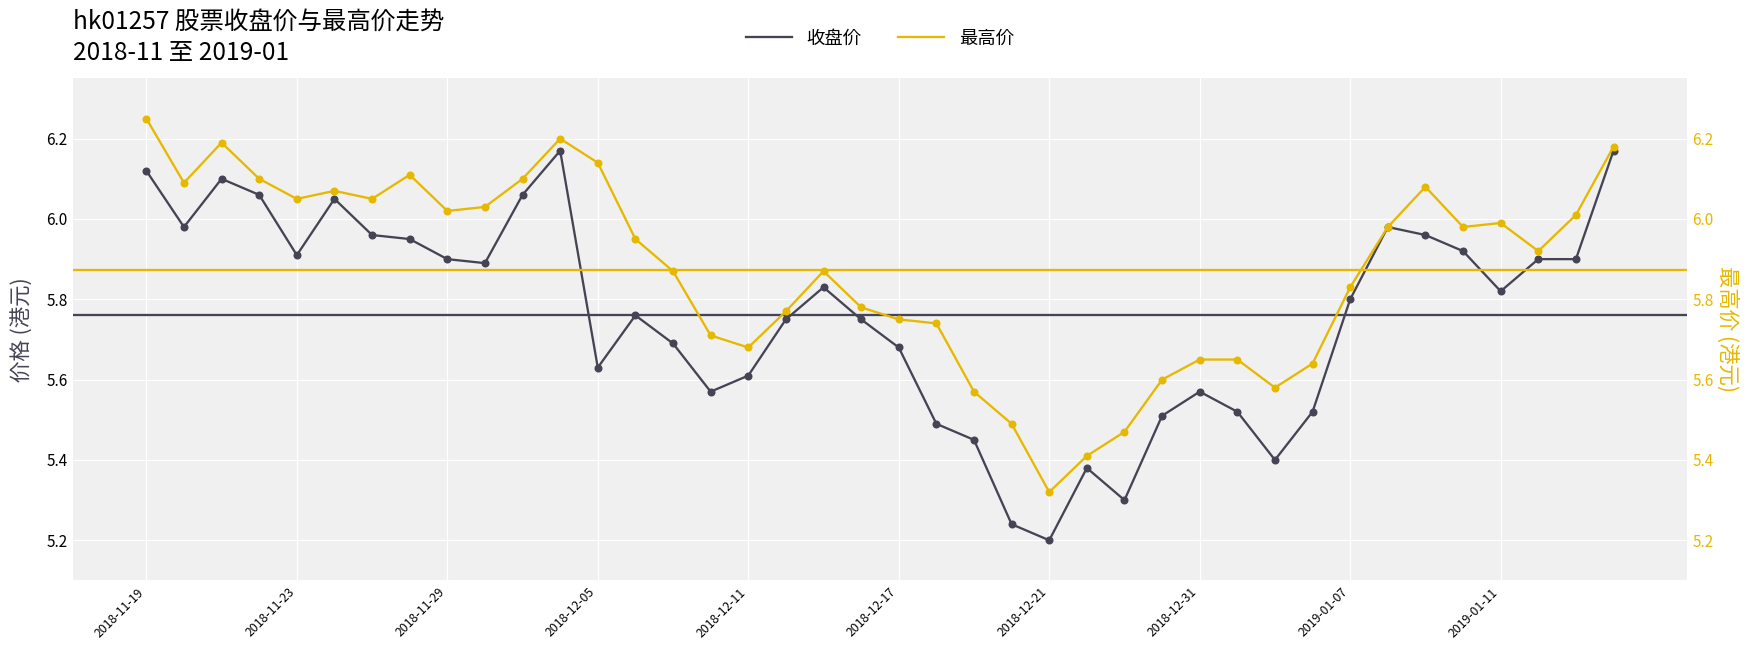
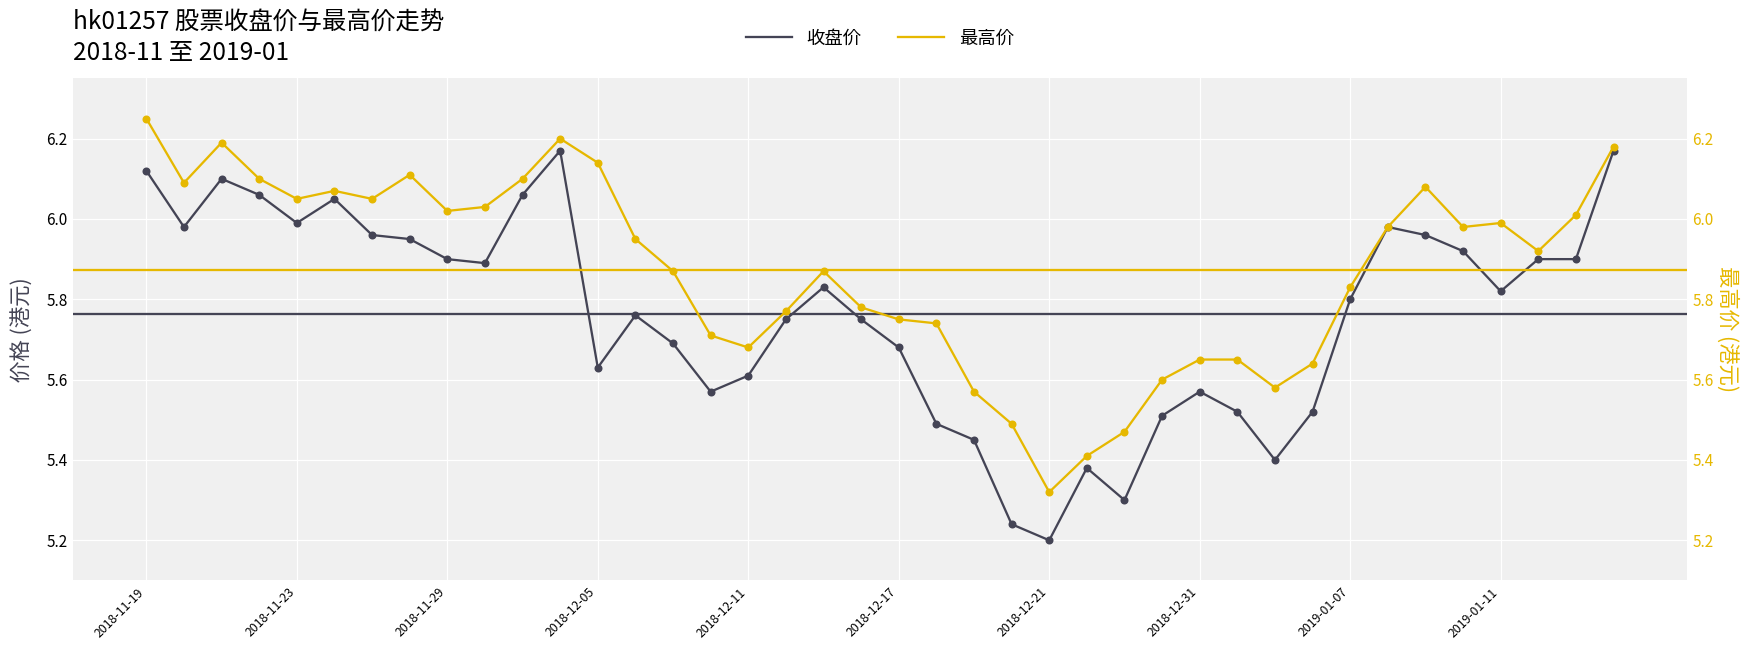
  {
    "收盘价": {
      "2018-11-19": 6.12,
-     "2018-11-23": 5.91,
+     "2018-11-23": 5.99,
      "2018-11-29": 5.90,
      "2018-12-05": 5.63,
      "2018-12-11": 5.61,
      "2018-12-17": 5.68,
      "2018-12-21": 5.20,
      "2018-12-31": 5.57,
      "2019-01-07": 5.80,
      "2019-01-11": 5.82
    },
    "最高价": {
      "2018-11-19": 6.25,
      "2018-11-23": 6.05,
      "2018-11-29": 6.02,
      "2018-12-05": 6.14,
      "2018-12-11": 5.68,
      "2018-12-17": 5.75,
      "2018-12-21": 5.32,
      "2018-12-31": 5.65,
      "2019-01-07": 5.83,
      "2019-01-11": 5.99
    }
  }
